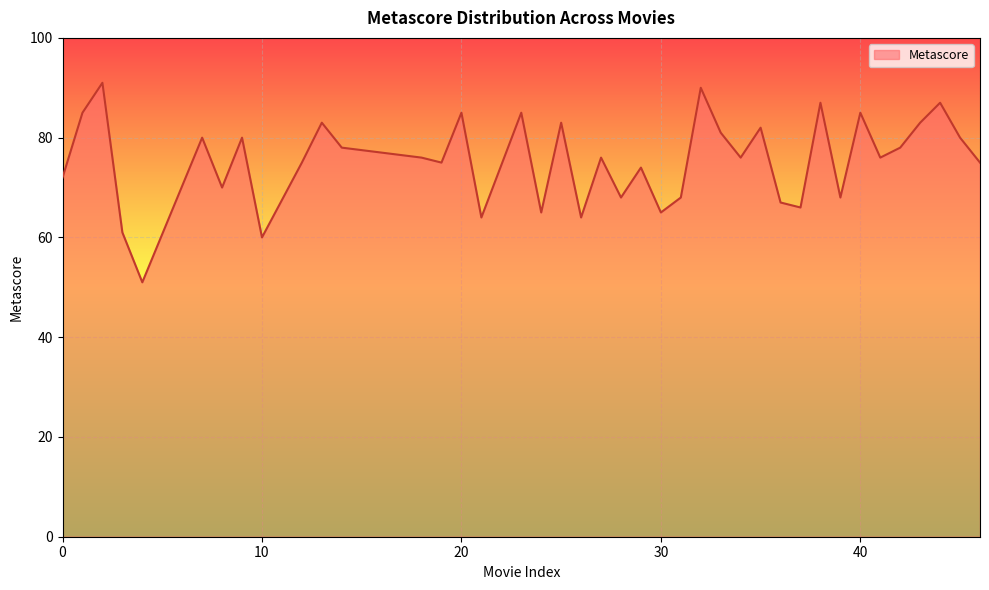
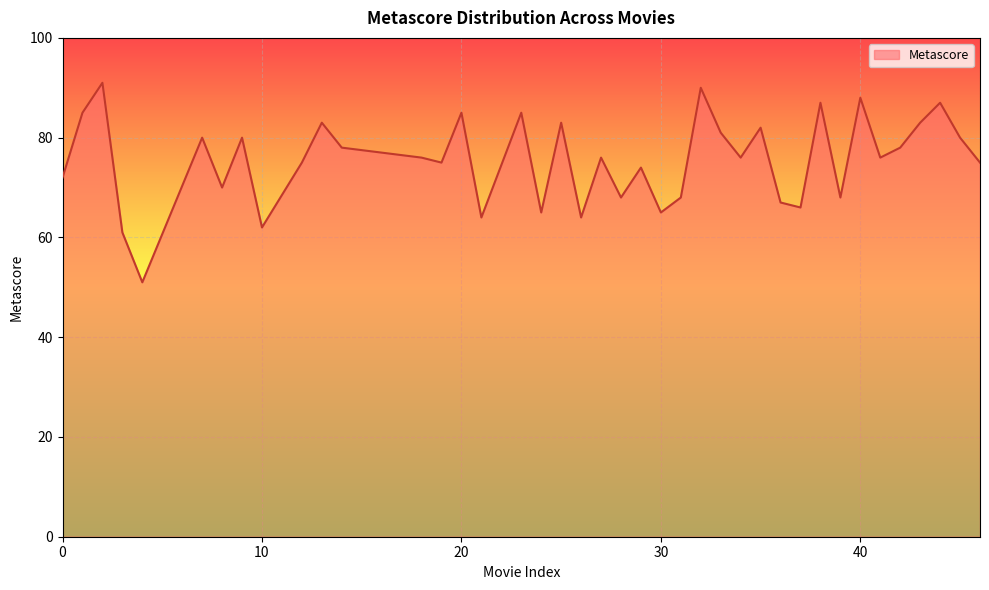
  {
    "0": 72,
-   "10": 60,
+   "10": 62,
    "20": 85,
    "30": 65,
-   "40": 85
+   "40": 88
  }
